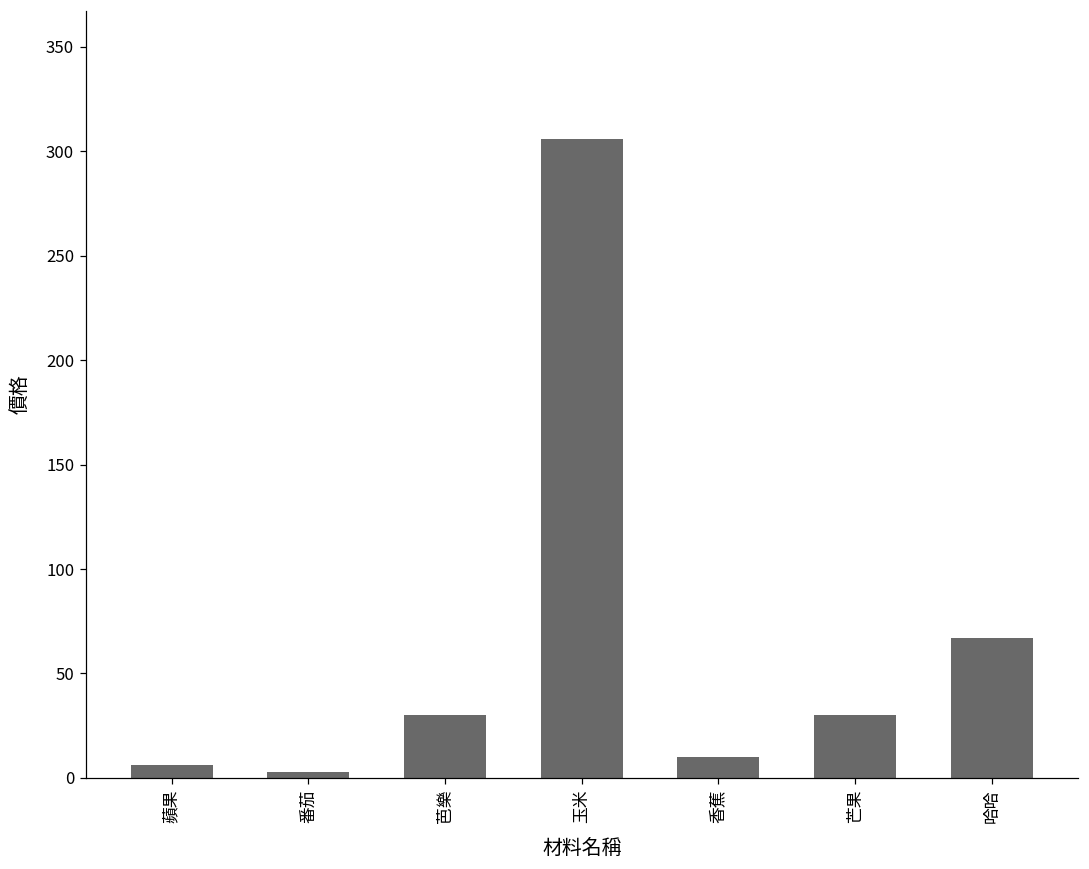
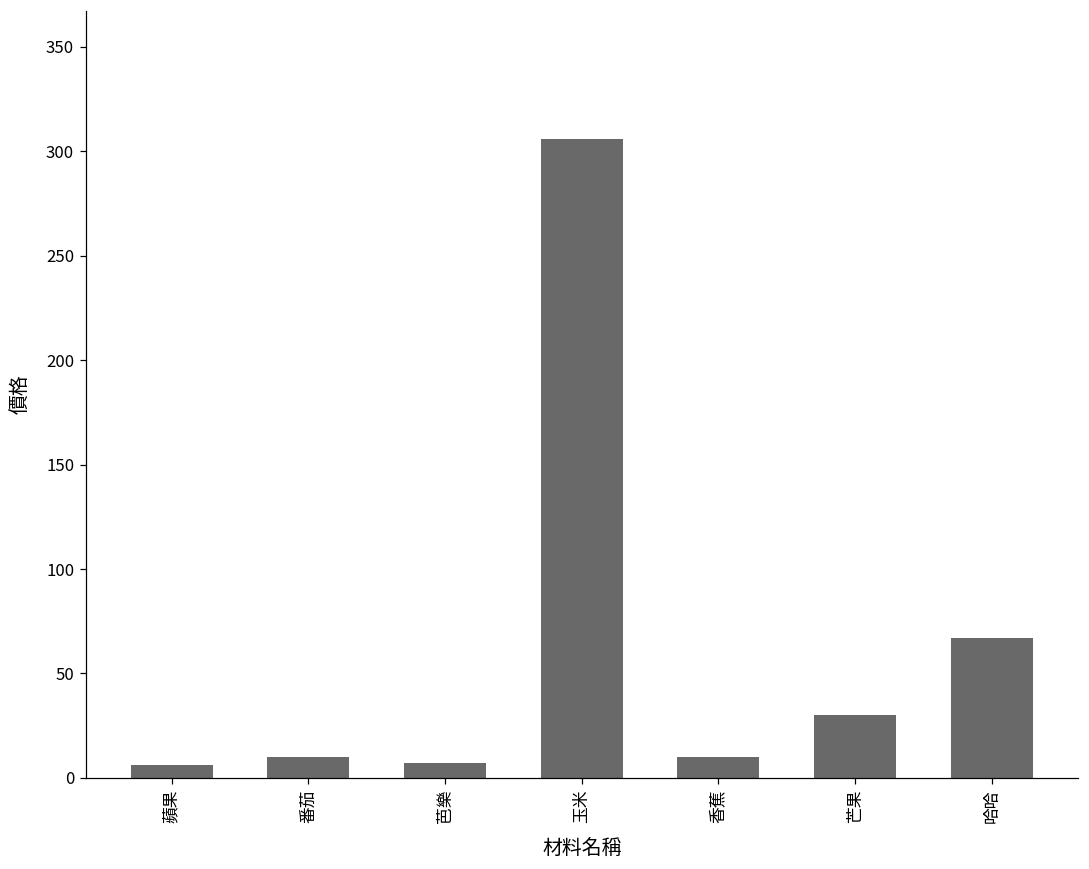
  {
    "蘋果": 6,
-   "番茄": 3,
-   "芭樂": 30,
+   "番茄": 10,
+   "芭樂": 7,
    "玉米": 306,
    "香蕉": 10,
    "芒果": 30,
    "哈哈": 67
  }
